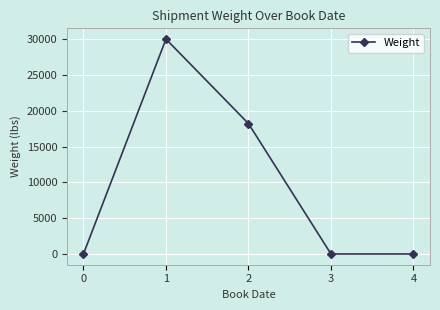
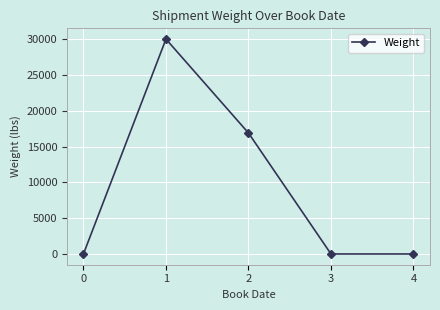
  {
    "0": 0,
    "1": 30000,
-   "2": 18000,
+   "2": 17000,
    "3": 0,
    "4": 0
  }
